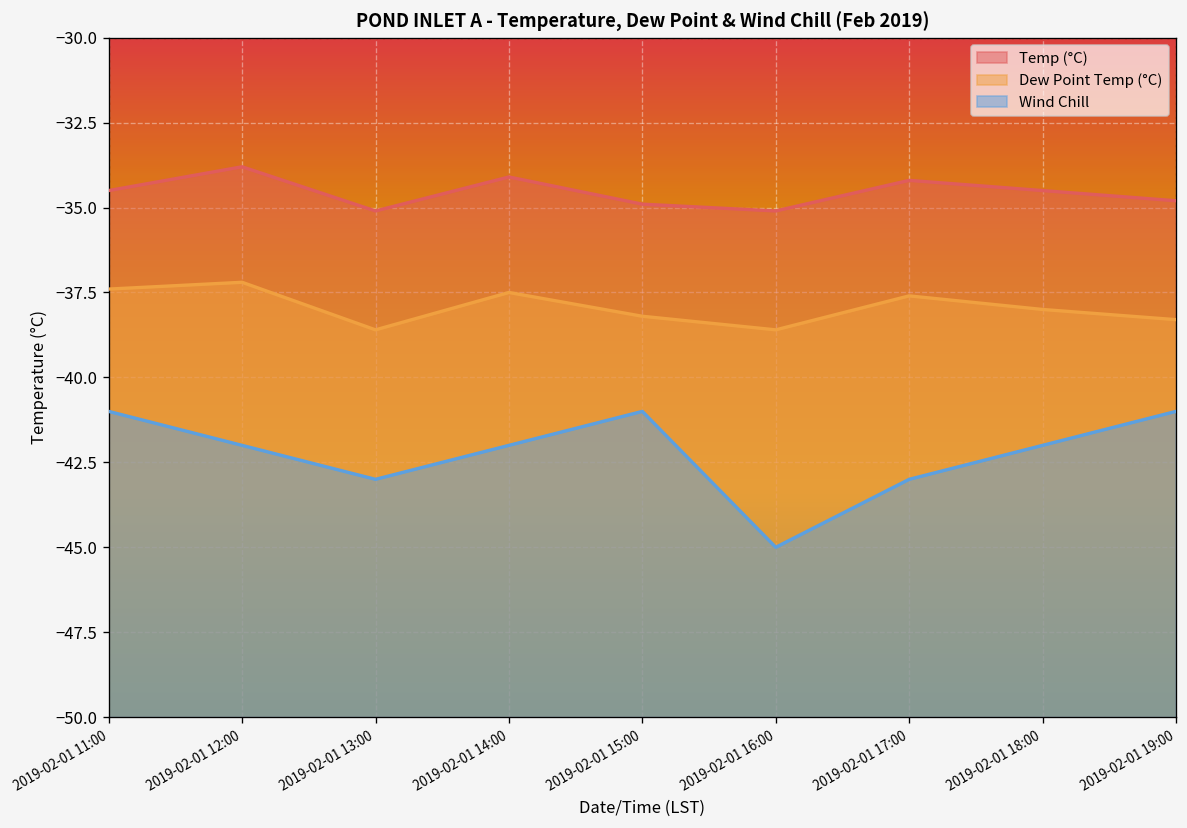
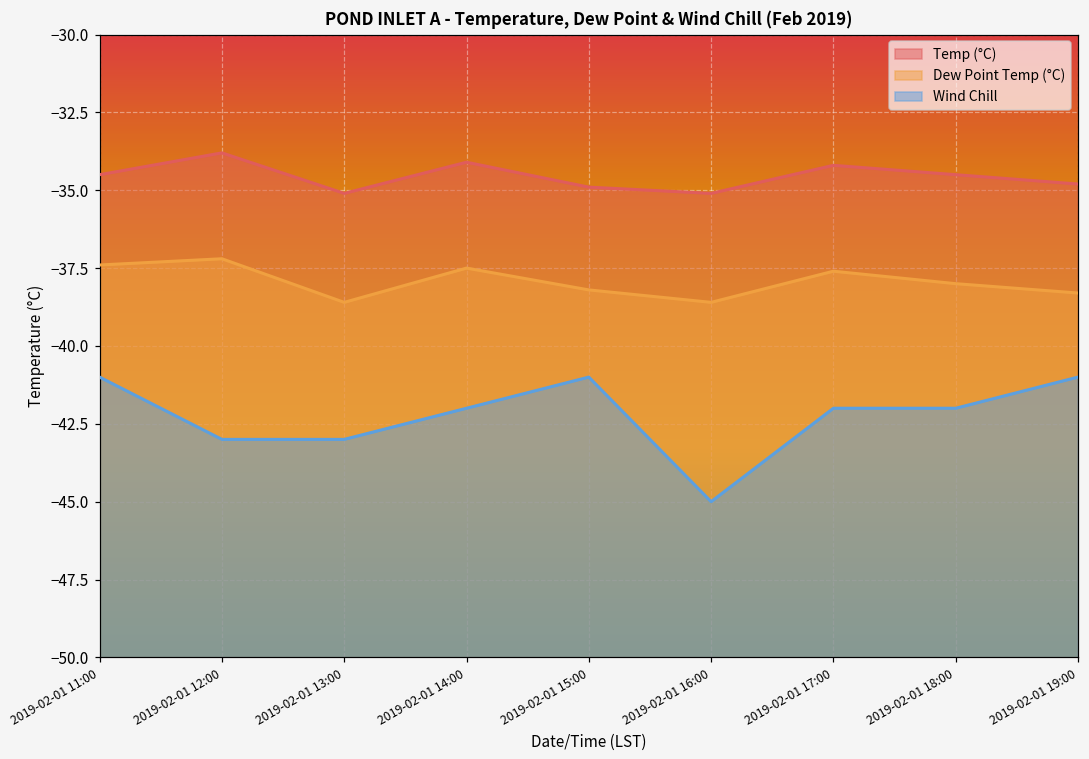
  {
    "Wind Chill": {
      "2019-02-01 11:00": -41,
-     "2019-02-01 12:00": -42,
+     "2019-02-01 12:00": -43,
      "2019-02-01 13:00": -43,
      "2019-02-01 14:00": -42,
      "2019-02-01 15:00": -41,
      "2019-02-01 16:00": -45,
-     "2019-02-01 17:00": -43,
+     "2019-02-01 17:00": -42,
      "2019-02-01 18:00": -42,
      "2019-02-01 19:00": -41
    }
  }
